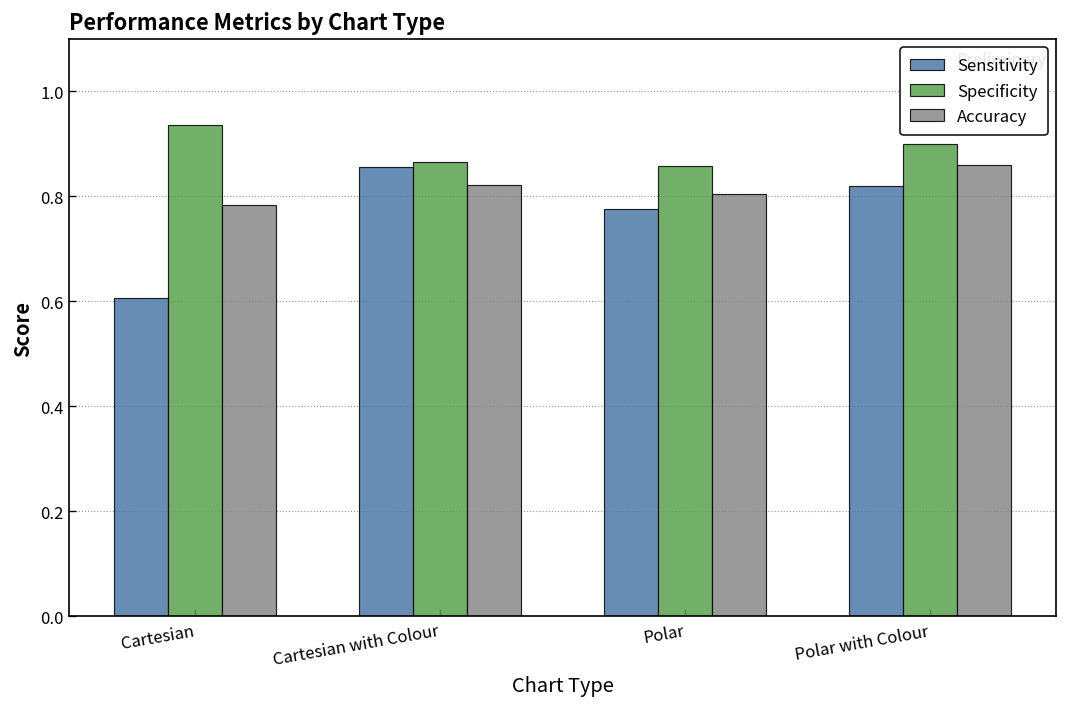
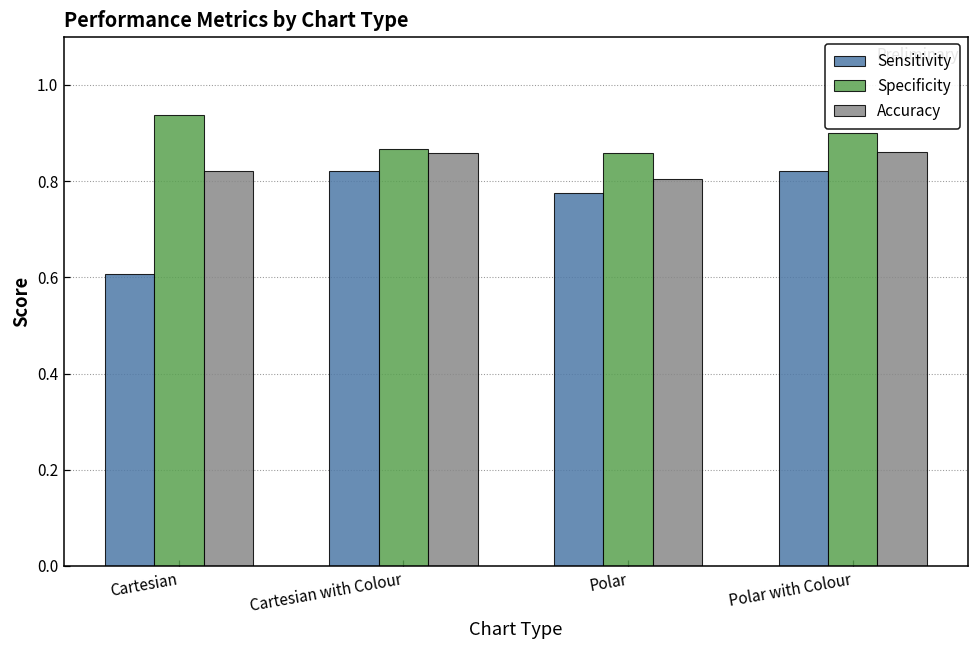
  {
    "Sensitivity": {
      "Cartesian": 0.61,
-     "Cartesian with Colour": 0.86,
+     "Cartesian with Colour": 0.82,
      "Polar": 0.78,
      "Polar with Colour": 0.82
    },
    "Specificity": {
      "Cartesian": 0.94,
      "Cartesian with Colour": 0.87,
      "Polar": 0.86,
      "Polar with Colour": 0.90
    },
    "Accuracy": {
-     "Cartesian": 0.78,
-     "Cartesian with Colour": 0.82,
+     "Cartesian": 0.82,
+     "Cartesian with Colour": 0.86,
      "Polar": 0.80,
      "Polar with Colour": 0.86
    }
  }
